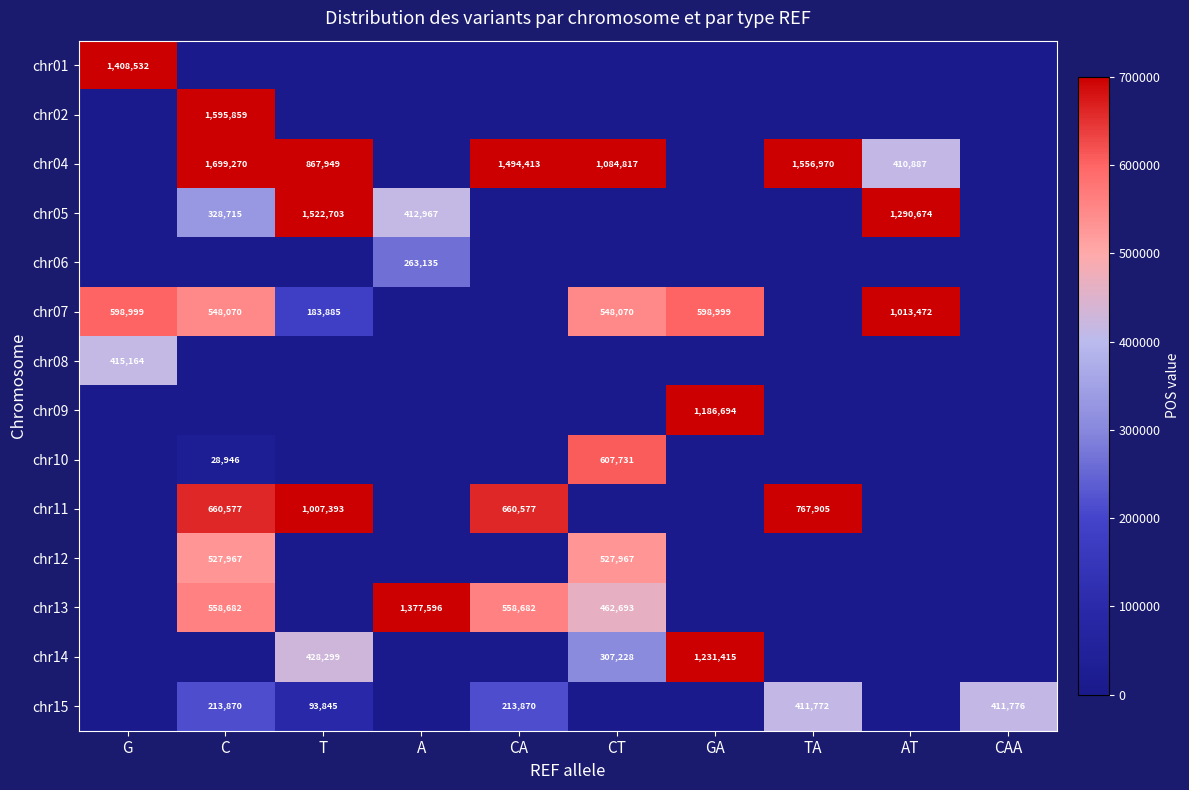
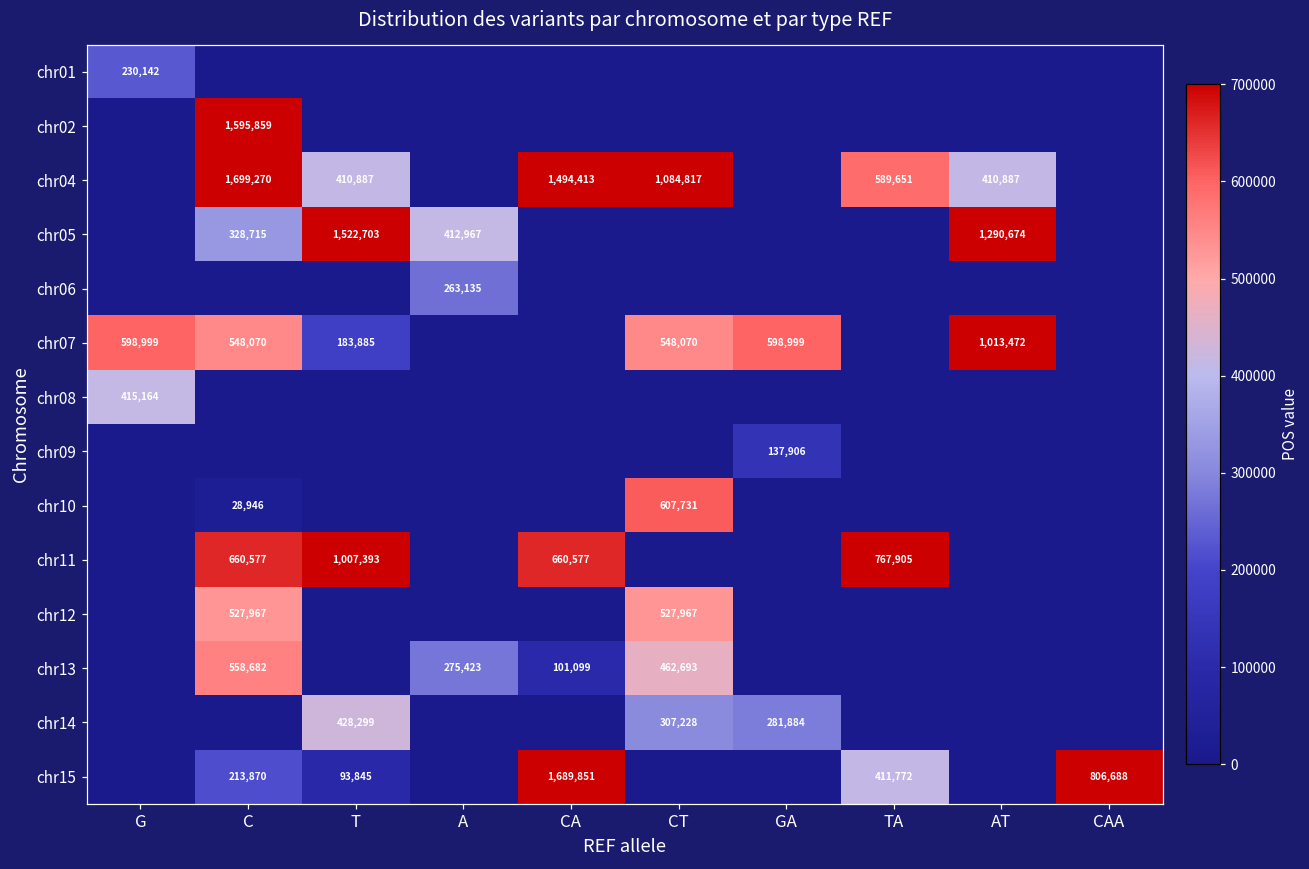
  {
    "chr01": {
-     "G": "1,408,532"
+     "G": "230,142"
    },
    "chr02": {
      "C": "1,595,859"
    },
    "chr04": {
      "C": "1,699,270",
-     "T": "867,949",
+     "T": "410,887",
      "CA": "1,494,413",
      "CT": "1,084,817",
-     "TA": "1,556,970",
+     "TA": "589,651",
      "AT": "410,887"
    },
    "chr05": {
      "C": "328,715",
      "T": "1,522,703",
      "A": "412,967",
      "AT": "1,290,674"
    },
    "chr06": {
      "A": "263,135"
    },
    "chr07": {
      "G": "598,999",
      "C": "548,070",
      "T": "183,885",
      "CT": "548,070",
      "GA": "598,999",
      "AT": "1,013,472"
    },
    "chr08": {
      "G": "415,164"
    },
    "chr09": {
-     "GA": "1,186,694"
+     "GA": "137,906"
    },
    "chr10": {
      "C": "28,946",
      "CT": "607,731"
    },
    "chr11": {
      "C": "660,577",
      "T": "1,007,393",
      "CA": "660,577",
      "TA": "767,905"
    },
    "chr12": {
      "C": "527,967",
      "CT": "527,967"
    },
    "chr13": {
      "C": "558,682",
-     "A": "1,377,596",
-     "CA": "558,682",
+     "A": "275,423",
+     "CA": "101,099",
      "CT": "462,693"
    },
    "chr14": {
      "T": "428,299",
      "CT": "307,228",
-     "GA": "1,231,415"
+     "GA": "281,884"
    },
    "chr15": {
      "C": "213,870",
      "T": "93,845",
-     "CA": "213,870",
+     "CA": "1,689,851",
      "TA": "411,772",
-     "CAA": "411,776"
+     "CAA": "806,688"
    }
  }
